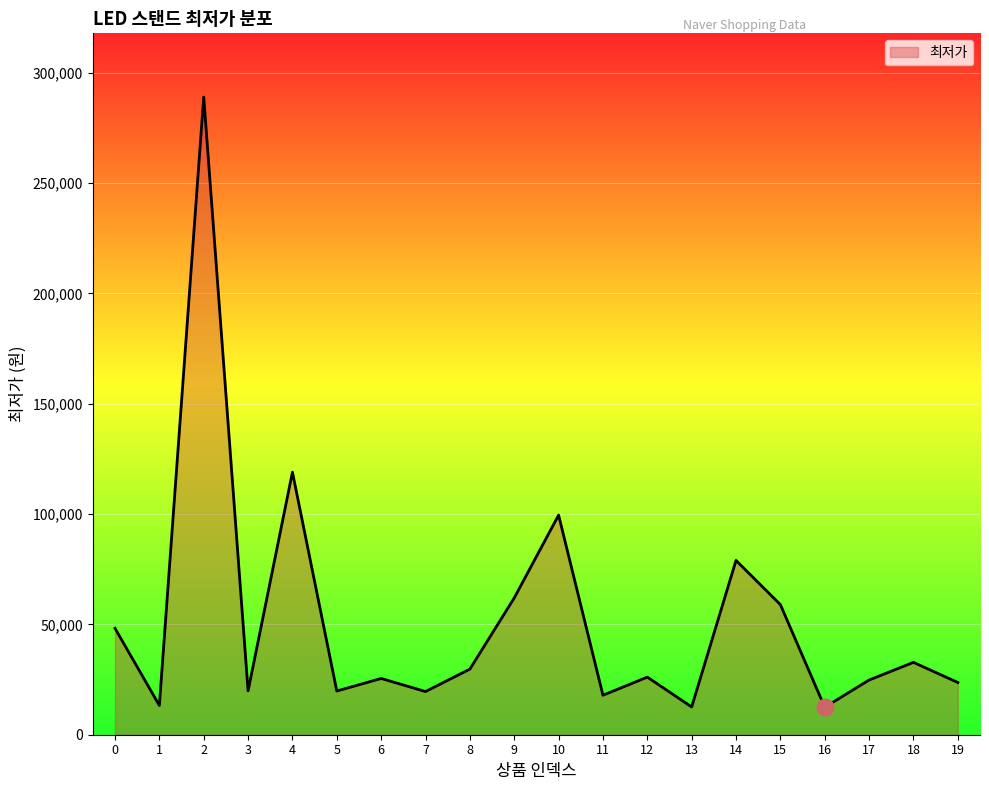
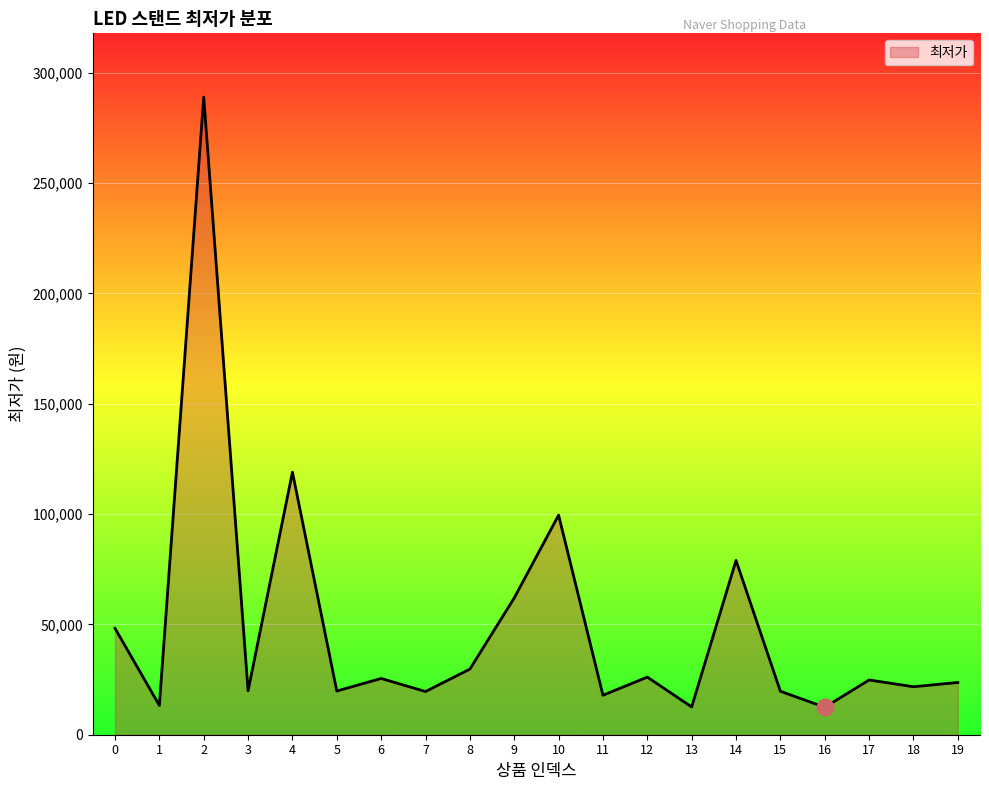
  {
    "최저가": {
      "0": "48,000",
      "1": "13,000",
      "2": "289,000",
      "3": "20,000",
      "4": "119,000",
      "5": "20,000",
      "6": "26,000",
      "7": "20,000",
      "8": "30,000",
      "9": "62,000",
      "10": "100,000",
      "11": "18,000",
      "12": "26,000",
      "13": "13,000",
      "14": "79,000",
-     "15": "59,000",
+     "15": "20,000",
      "17": "25,000",
-     "18": "33,000",
+     "18": "22,000",
      "19": "24,000"
    }
  }
